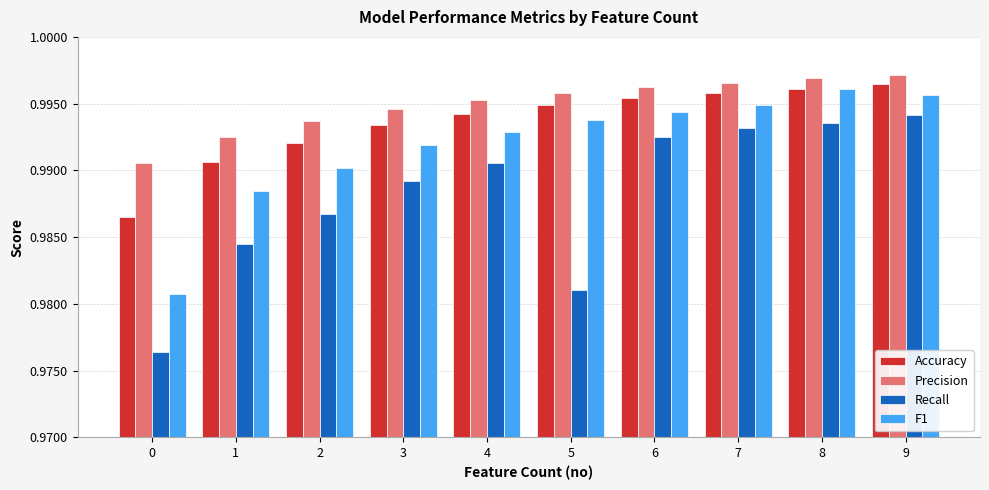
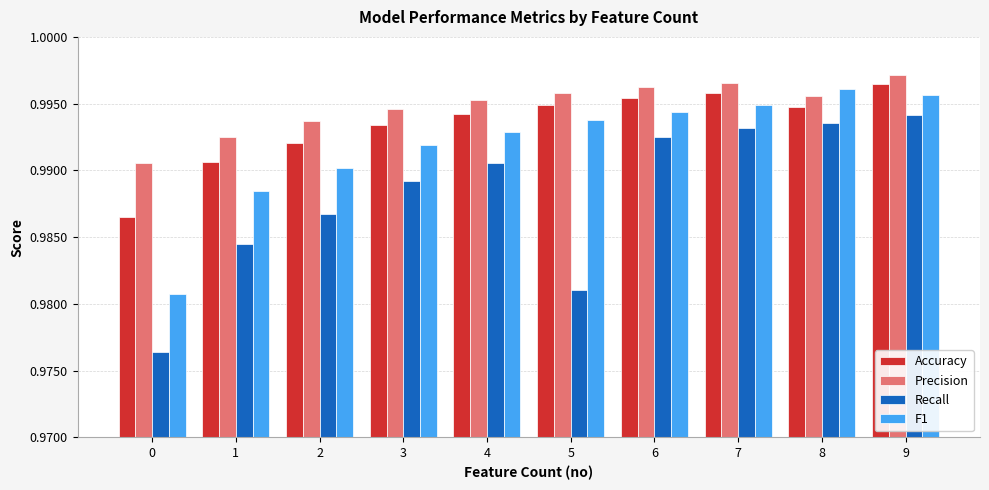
  {
    "Accuracy": {
      "0": 0.9865,
      "1": 0.9906,
      "2": 0.9920,
      "3": 0.9934,
      "4": 0.9942,
      "5": 0.9949,
      "6": 0.9954,
      "7": 0.9958,
-     "8": 0.9961,
+     "8": 0.9948,
      "9": 0.9964
    },
    "Precision": {
      "0": 0.9906,
      "1": 0.9925,
      "2": 0.9937,
      "3": 0.9946,
      "4": 0.9953,
      "5": 0.9958,
      "6": 0.9962,
      "7": 0.9966,
-     "8": 0.9969,
+     "8": 0.9955,
      "9": 0.9971
    },
    "Recall": {
      "0": 0.9764,
      "1": 0.9845,
      "2": 0.9868,
      "3": 0.9892,
      "4": 0.9905,
      "5": 0.9810,
      "6": 0.9925,
      "7": 0.9932,
      "8": 0.9935,
      "9": 0.9941
    },
    "F1": {
      "0": 0.9807,
      "1": 0.9884,
      "2": 0.9902,
      "3": 0.9919,
      "4": 0.9929,
      "5": 0.9937,
      "6": 0.9944,
      "7": 0.9949,
      "8": 0.9961,
      "9": 0.9956
    }
  }
